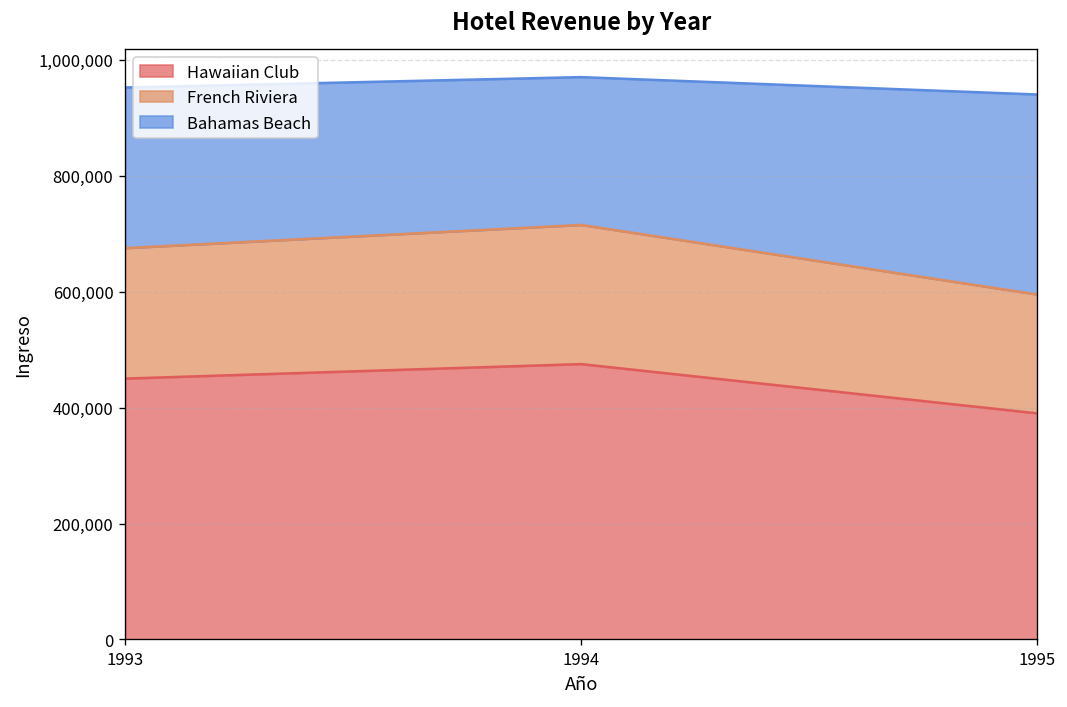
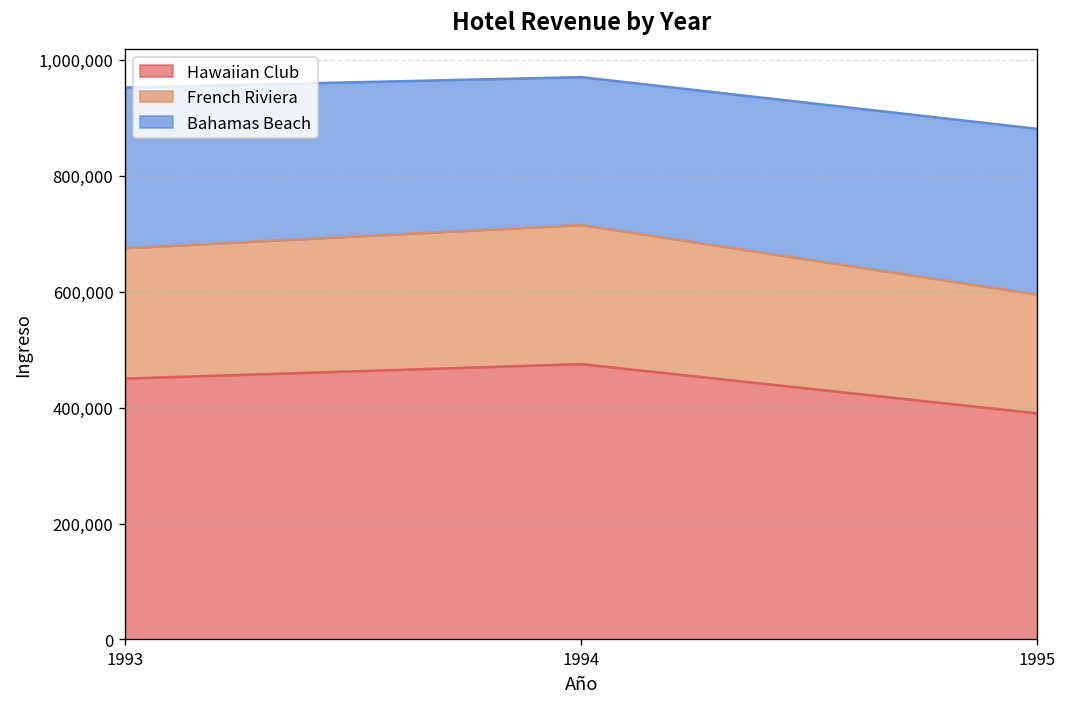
  {
    "Bahamas Beach": {
      "1993": "280,000",
      "1994": "260,000",
-     "1995": "350,000"
+     "1995": "290,000"
    }
  }
